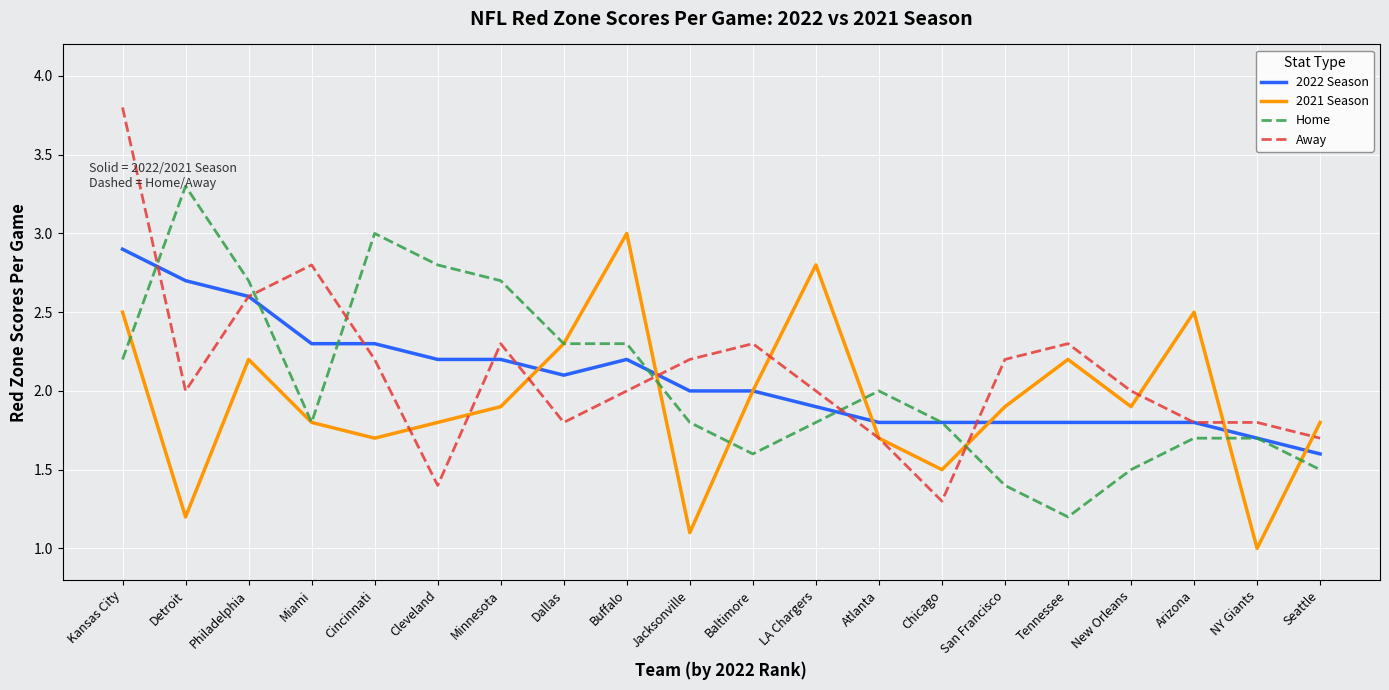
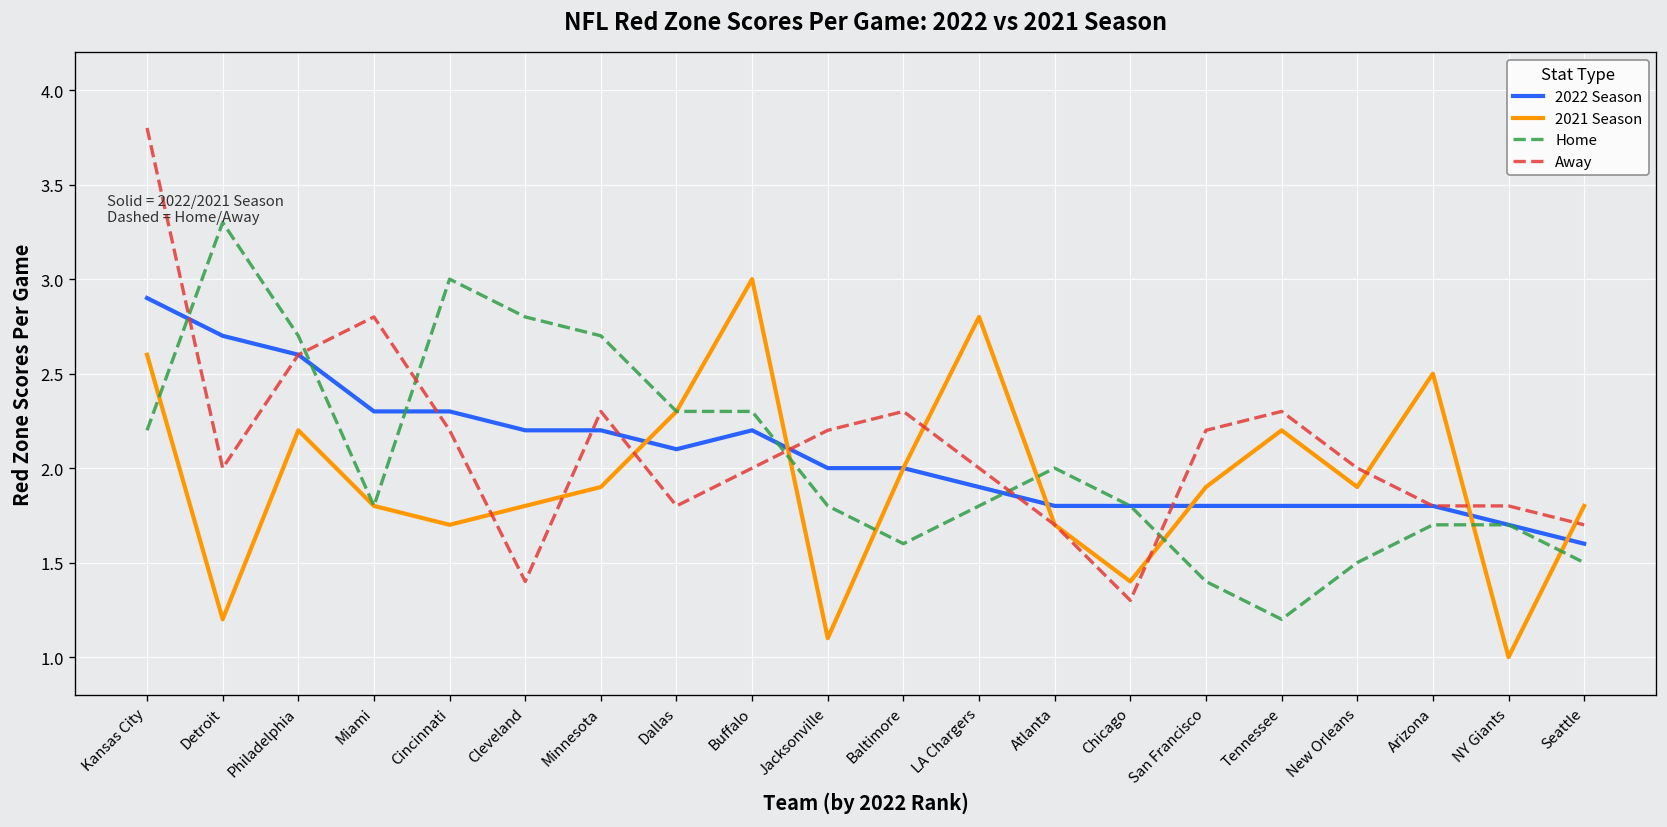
  {
    "2022 Season": {
      "Kansas City": 2.9,
      "Detroit": 2.7,
      "Miami": 2.3,
      "Cincinnati": 2.3,
      "Cleveland": 2.2,
      "Minnesota": 2.2,
      "Dallas": 2.1,
      "Buffalo": 2.2,
      "Jacksonville": 2.0,
      "LA Chargers": 1.9,
      "Atlanta": 1.8,
      "San Francisco": 1.8,
      "Tennessee": 1.8,
      "New Orleans": 1.8,
      "Seattle": 1.6
    },
    "2021 Season": {
-     "Kansas City": 2.5,
+     "Kansas City": 2.6,
      "Detroit": 1.2,
      "Philadelphia": 2.2,
      "Cincinnati": 1.7,
      "Cleveland": 1.8,
      "Minnesota": 1.9,
      "Buffalo": 3.0,
      "Jacksonville": 1.1,
      "LA Chargers": 2.8,
-     "Chicago": 1.5,
+     "Chicago": 1.4,
      "San Francisco": 1.9,
      "Tennessee": 2.2,
      "New Orleans": 1.9,
      "Arizona": 2.5,
      "NY Giants": 1.0,
      "Seattle": 1.8
    },
    "Home": {
      "Kansas City": 2.2,
      "Philadelphia": 2.7,
      "Cincinnati": 3.0,
      "Cleveland": 2.8,
      "Minnesota": 2.7,
      "Buffalo": 2.3,
      "Jacksonville": 1.8,
      "Baltimore": 1.6,
      "LA Chargers": 1.8,
      "Atlanta": 2.0,
      "San Francisco": 1.4,
      "Tennessee": 1.2,
      "New Orleans": 1.5,
      "Arizona": 1.7,
      "Seattle": 1.5
    },
    "Away": {
      "Kansas City": 3.8,
      "Detroit": 2.0,
      "Miami": 2.8,
      "Cincinnati": 2.2,
      "Cleveland": 1.4,
      "Minnesota": 2.3,
      "Dallas": 1.8,
      "Buffalo": 2.0,
      "Jacksonville": 2.2,
      "Baltimore": 2.3,
      "LA Chargers": 2.0,
      "Chicago": 1.3,
      "San Francisco": 2.2,
      "Tennessee": 2.3,
      "New Orleans": 2.0,
      "NY Giants": 1.8,
      "Seattle": 1.7
    }
  }
